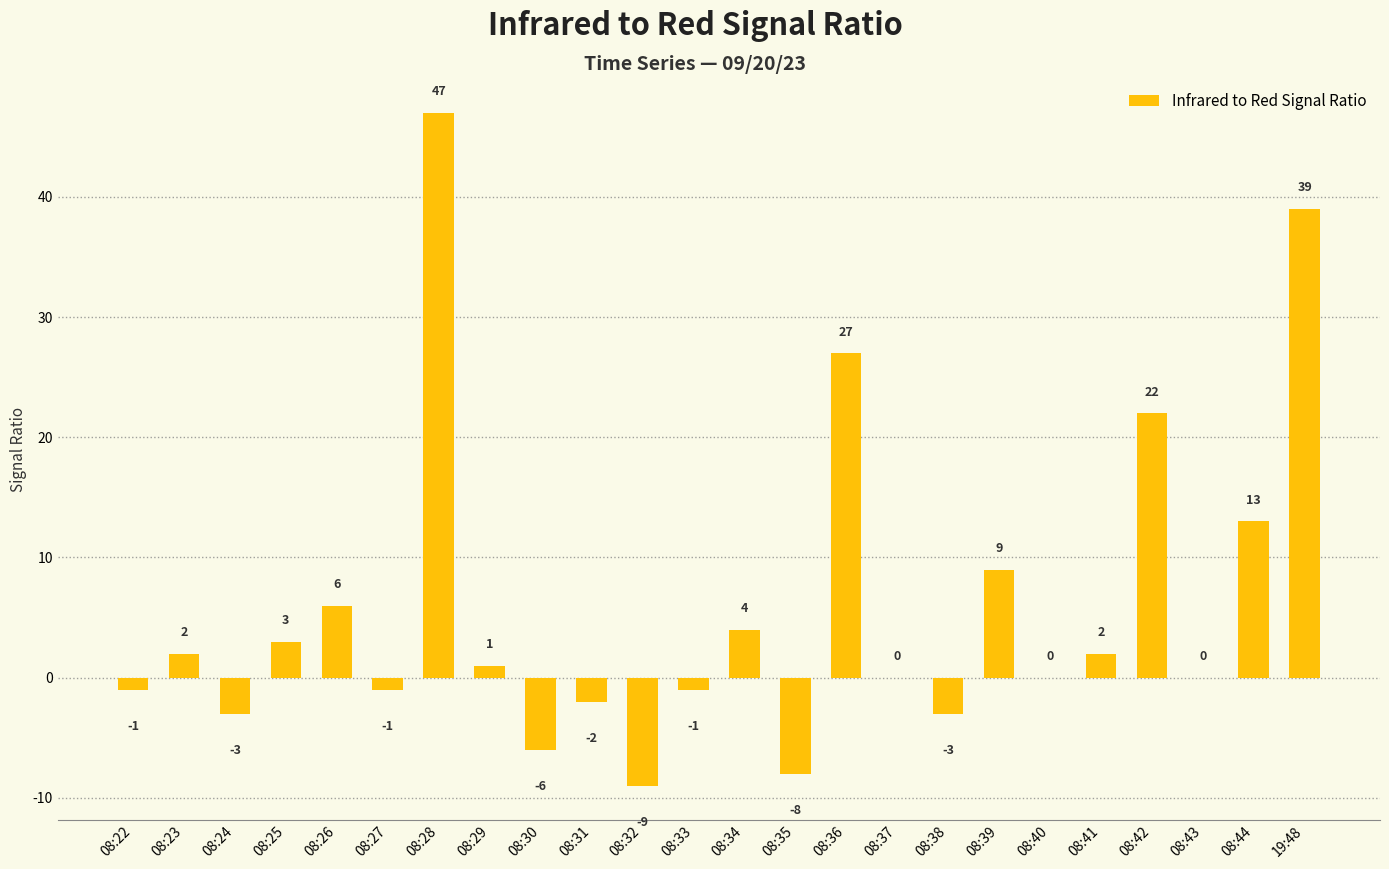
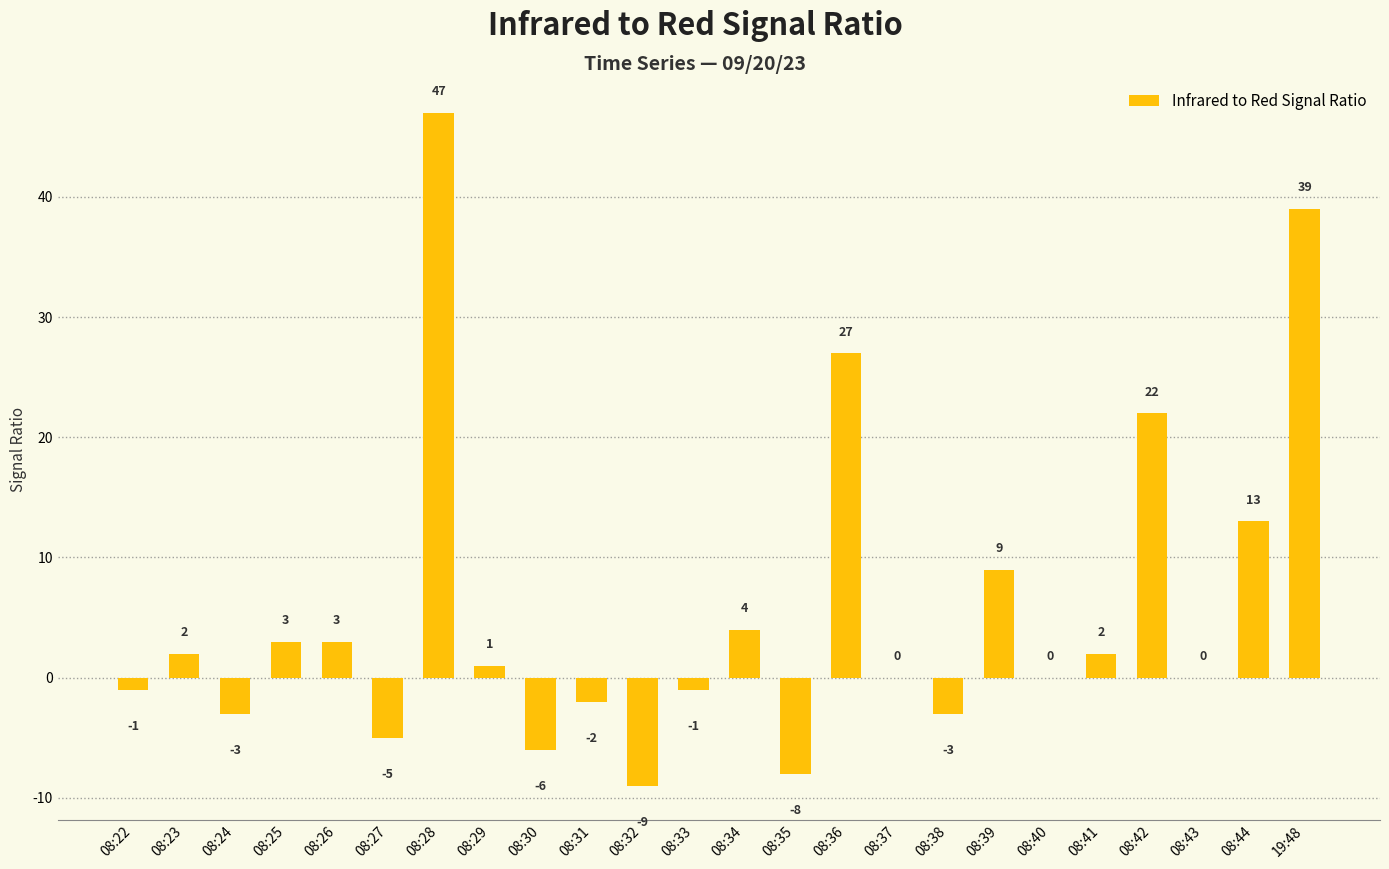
  {
    "08:23": 2,
    "08:25": 3,
-   "08:26": 6,
-   "08:27": -1,
+   "08:26": 3,
+   "08:27": -5,
    "08:28": 47,
    "08:29": 1,
    "08:34": 4,
    "08:36": 27,
    "08:37": 0,
    "08:39": 9,
    "08:40": 0,
    "08:41": 2,
    "08:42": 22,
    "08:43": 0,
    "08:44": 13,
    "19:48": 39
  }
